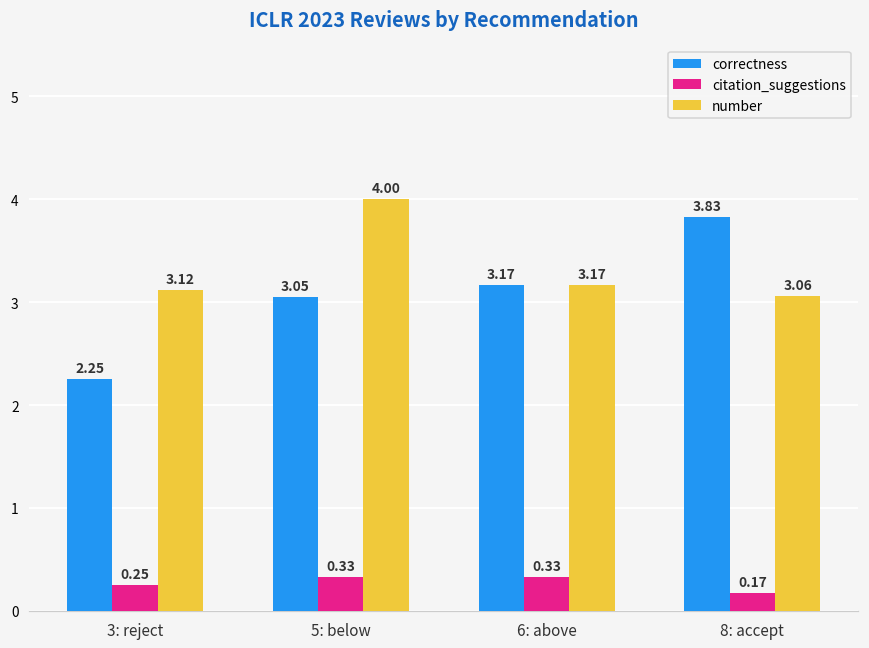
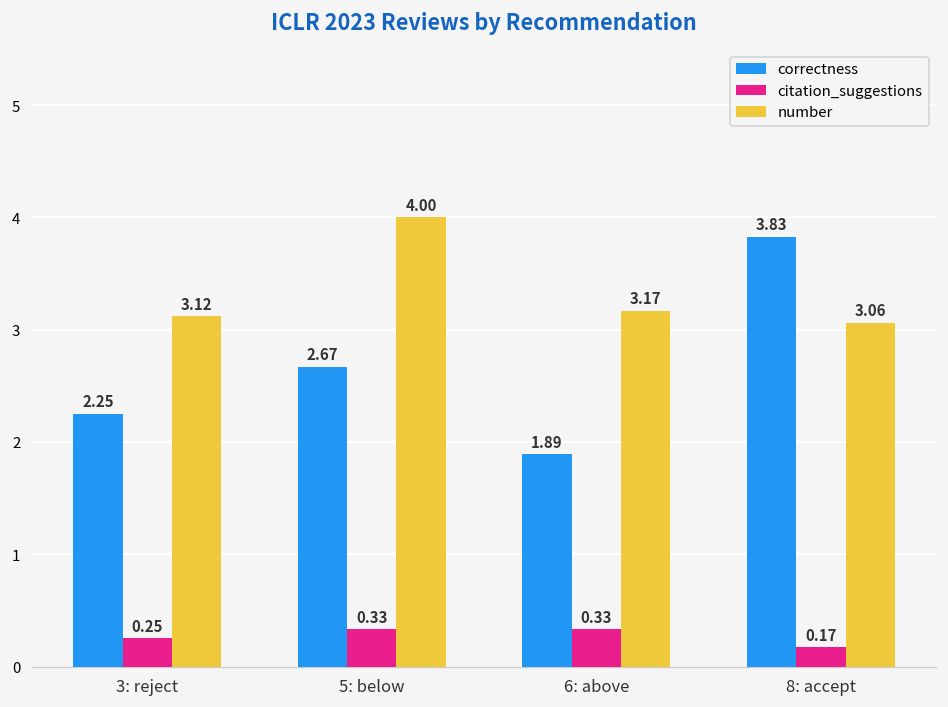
  {
    "correctness": {
      "3: reject": 2.25,
-     "5: below": 3.05,
-     "6: above": 3.17,
+     "5: below": 2.67,
+     "6: above": 1.89,
      "8: accept": 3.83
    },
    "citation_suggestions": {
      "3: reject": 0.25,
      "5: below": 0.33,
      "6: above": 0.33,
      "8: accept": 0.17
    },
    "number": {
      "3: reject": 3.12,
      "5: below": 4.00,
      "6: above": 3.17,
      "8: accept": 3.06
    }
  }
